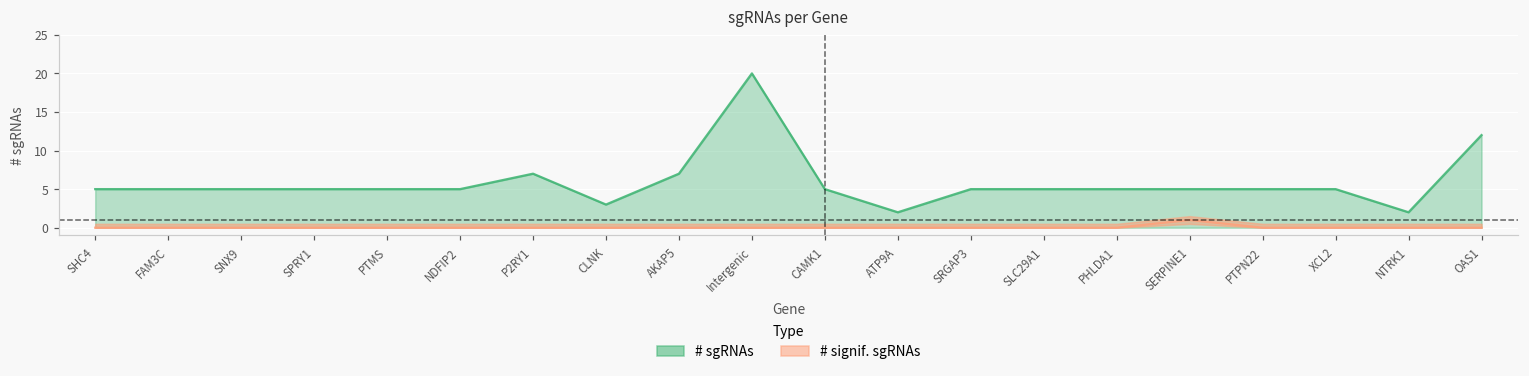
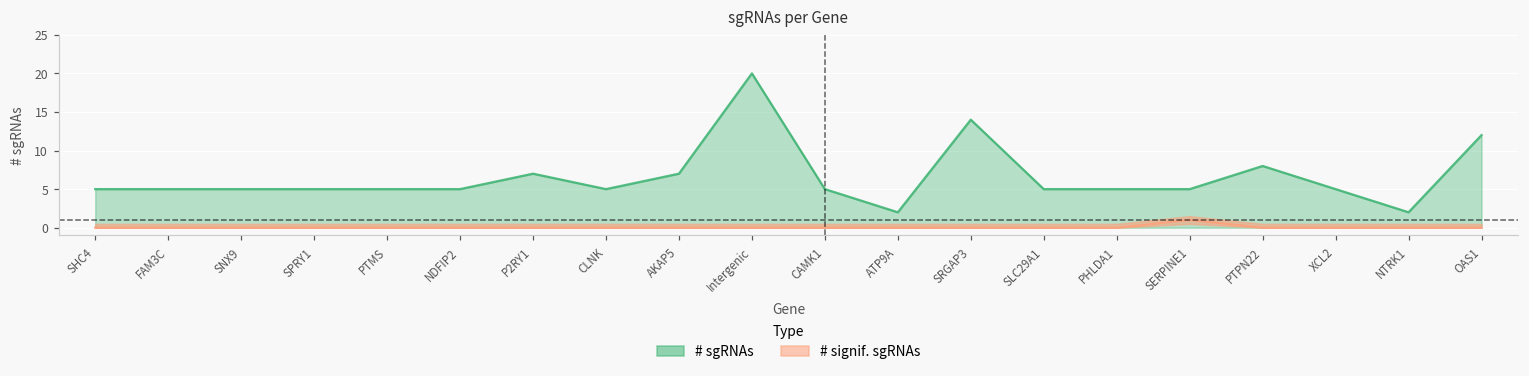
  {
    "# sgRNAs": {
      "SHC4": 5,
      "FAM3C": 5,
      "SNX9": 5,
      "SPRY1": 5,
      "PTMS": 5,
      "NDFIP2": 5,
      "P2RY1": 7,
-     "CLNK": 3,
+     "CLNK": 5,
      "AKAP5": 7,
      "Intergenic": 20,
      "CAMK1": 5,
      "ATP9A": 2,
-     "SRGAP3": 5,
+     "SRGAP3": 14,
      "SLC29A1": 5,
      "PHLDA1": 5,
      "SERPINE1": 5,
-     "PTPN22": 5,
+     "PTPN22": 8,
      "XCL2": 5,
      "NTRK1": 2,
      "OAS1": 12
    }
  }
